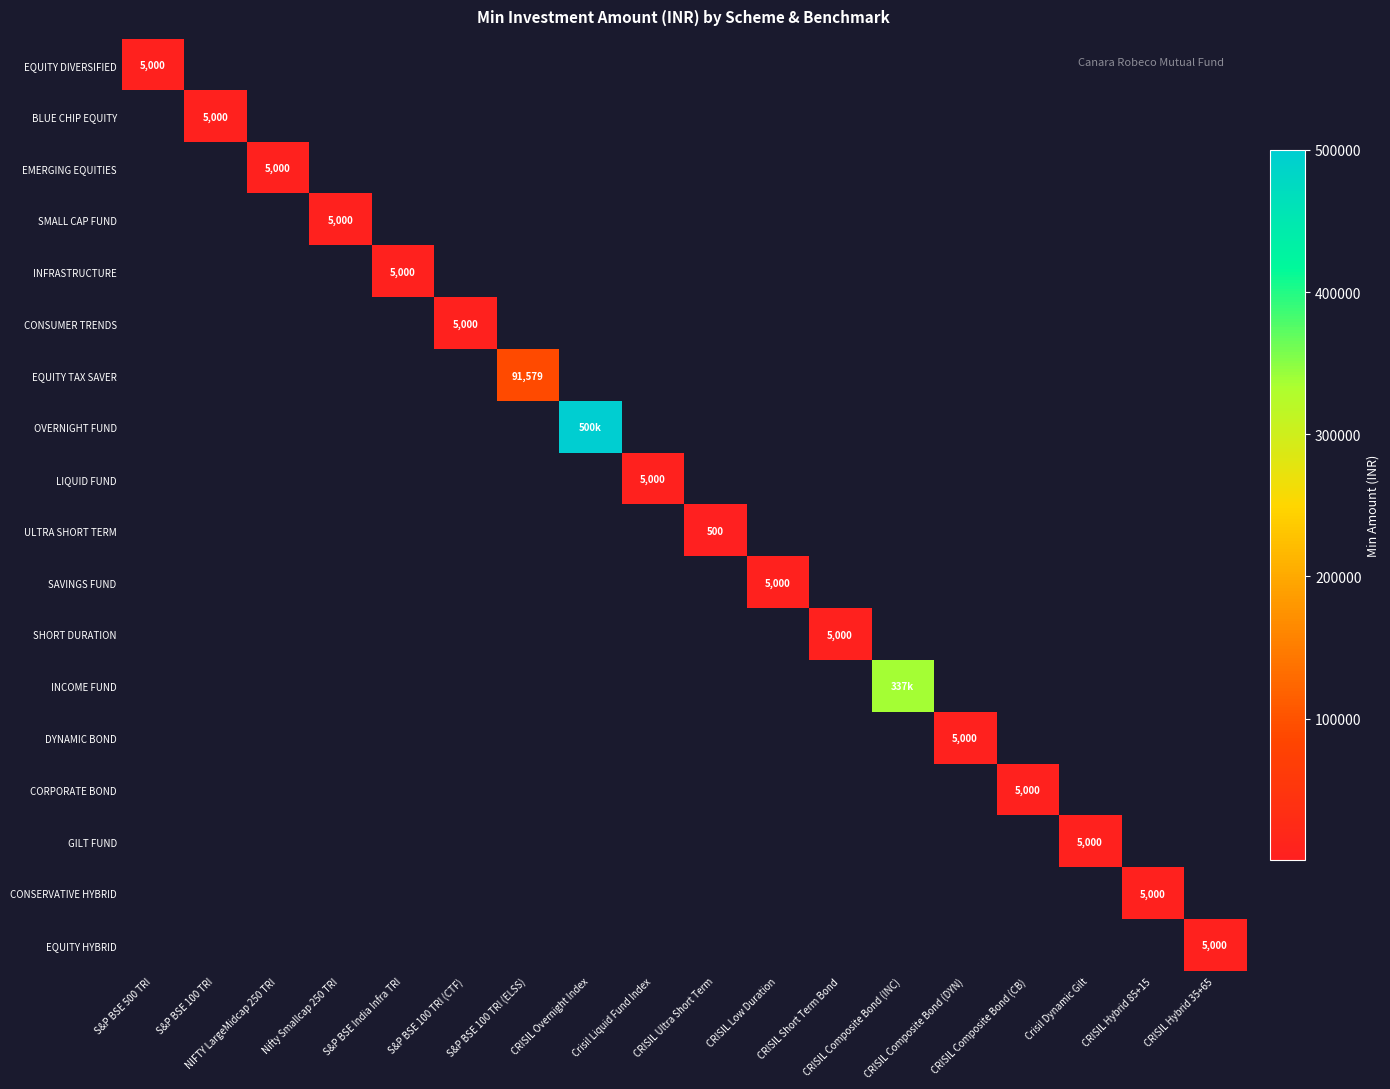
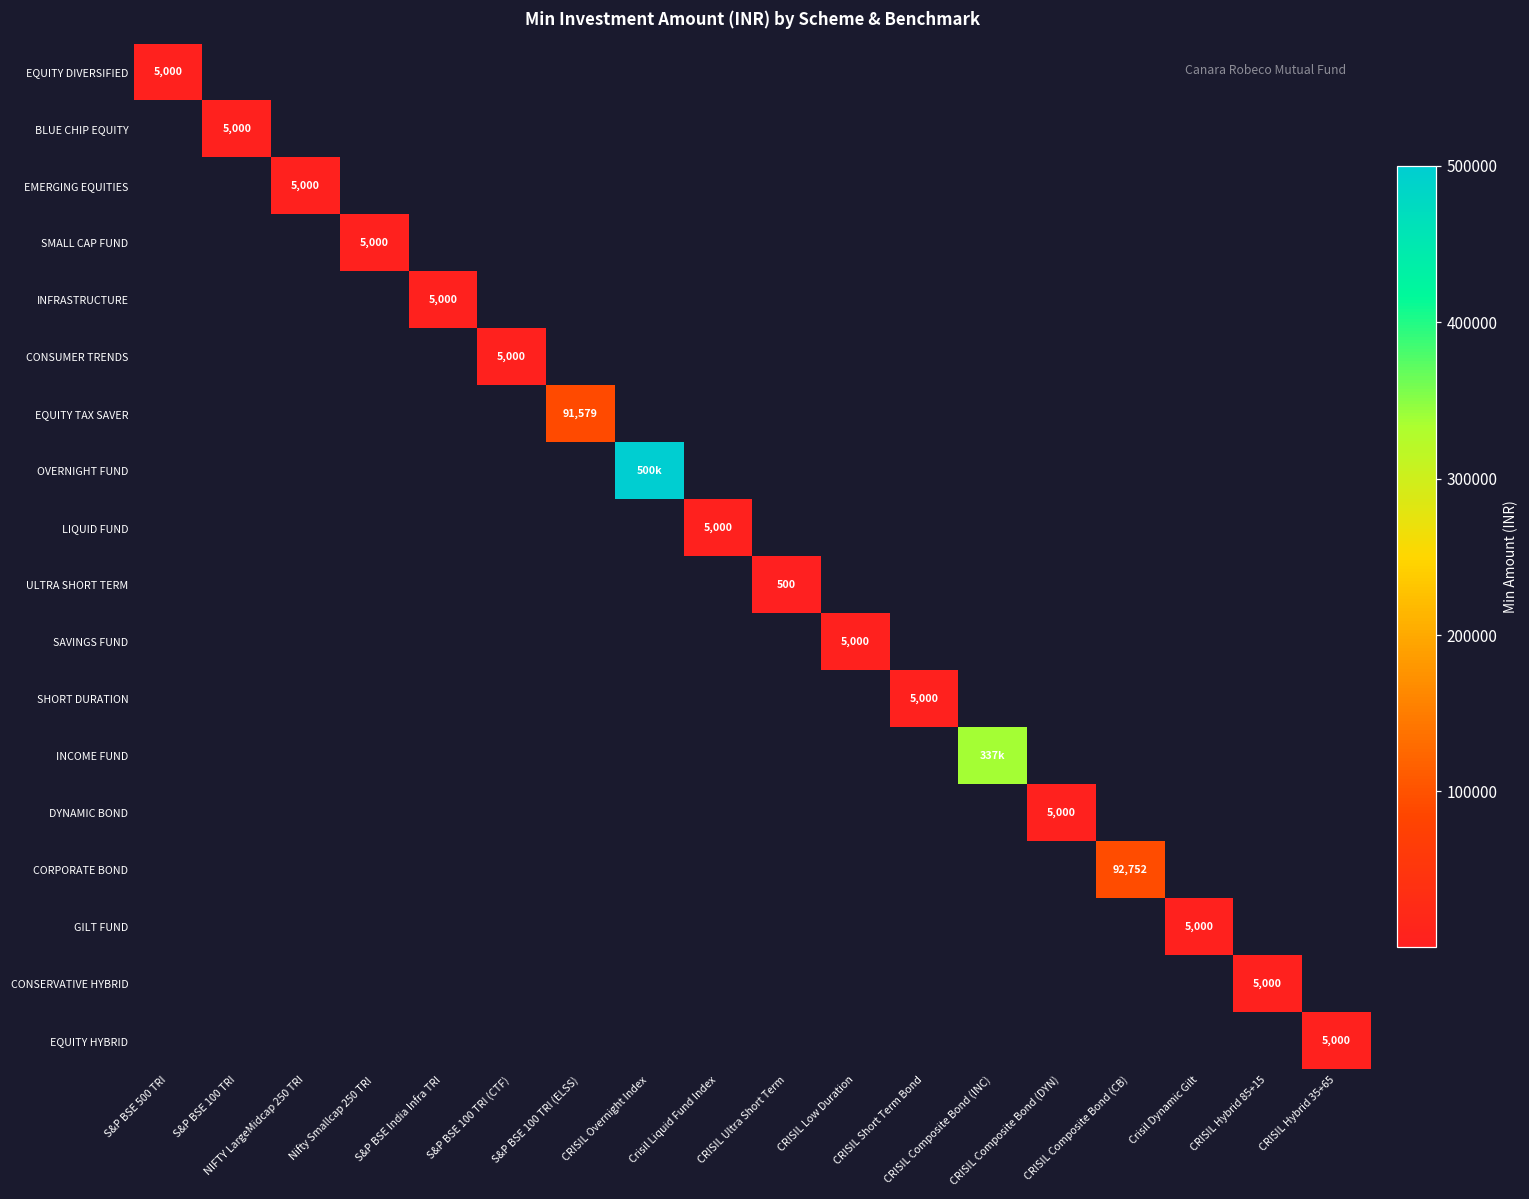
  {
    "EQUITY DIVERSIFIED": {
      "S&P BSE 500 TRI": "5,000"
    },
    "BLUE CHIP EQUITY": {
      "S&P BSE 100 TRI": "5,000"
    },
    "EMERGING EQUITIES": {
      "NIFTY LargeMidcap 250 TRI": "5,000"
    },
    "SMALL CAP FUND": {
      "Nifty Smallcap 250 TRI": "5,000"
    },
    "INFRASTRUCTURE": {
      "S&P BSE India Infra TRI": "5,000"
    },
    "CONSUMER TRENDS": {
      "S&P BSE 100 TRI (CTF)": "5,000"
    },
    "EQUITY TAX SAVER": {
      "S&P BSE 100 TRI (ELSS)": "91,579"
    },
    "OVERNIGHT FUND": {
      "CRISIL Overnight Index": "500k"
    },
    "LIQUID FUND": {
      "Crisil Liquid Fund Index": "5,000"
    },
    "ULTRA SHORT TERM": {
      "CRISIL Ultra Short Term": "500"
    },
    "SAVINGS FUND": {
      "CRISIL Low Duration": "5,000"
    },
    "SHORT DURATION": {
      "CRISIL Short Term Bond": "5,000"
    },
    "INCOME FUND": {
      "CRISIL Composite Bond (INC)": "337k"
    },
    "DYNAMIC BOND": {
      "CRISIL Composite Bond (DYN)": "5,000"
    },
    "CORPORATE BOND": {
-     "CRISIL Composite Bond (CB)": "5,000"
+     "CRISIL Composite Bond (CB)": "92,752"
    },
    "GILT FUND": {
      "Crisil Dynamic Gilt": "5,000"
    },
    "CONSERVATIVE HYBRID": {
      "CRISIL Hybrid 85+15": "5,000"
    },
    "EQUITY HYBRID": {
      "CRISIL Hybrid 35+65": "5,000"
    }
  }
